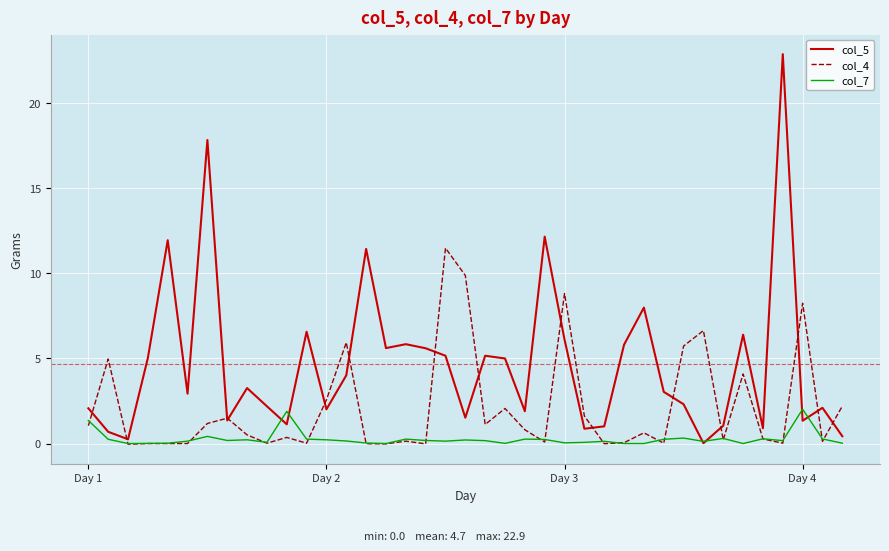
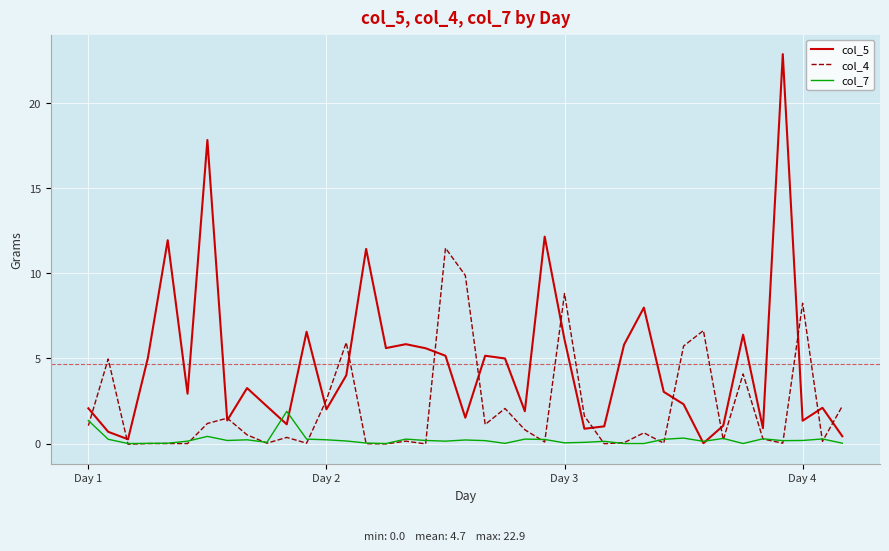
  {
    "col_7": {
      "Day 1": 1.4,
      "Day 2": 0.2,
      "Day 3": 0.0,
-     "Day 4": 2.0
+     "Day 4": 0.2
    }
  }
